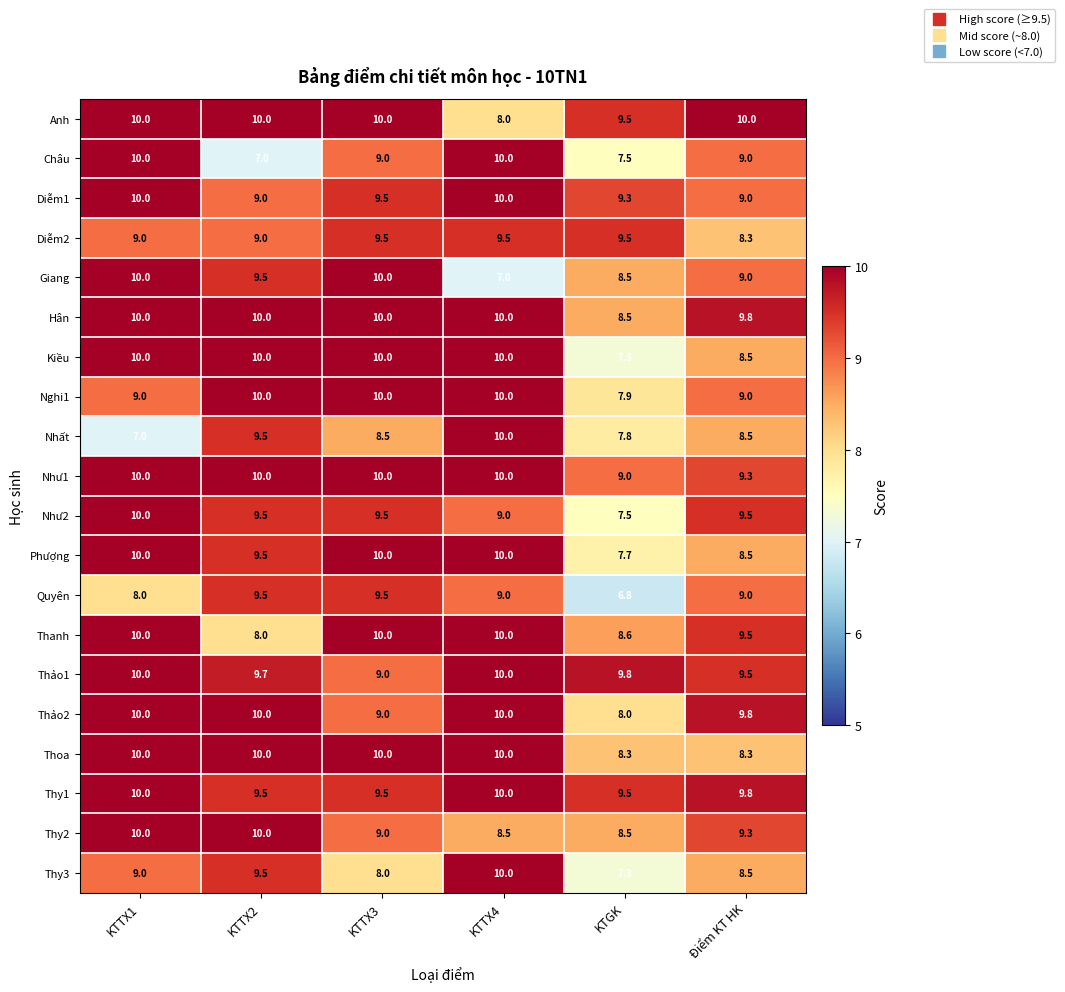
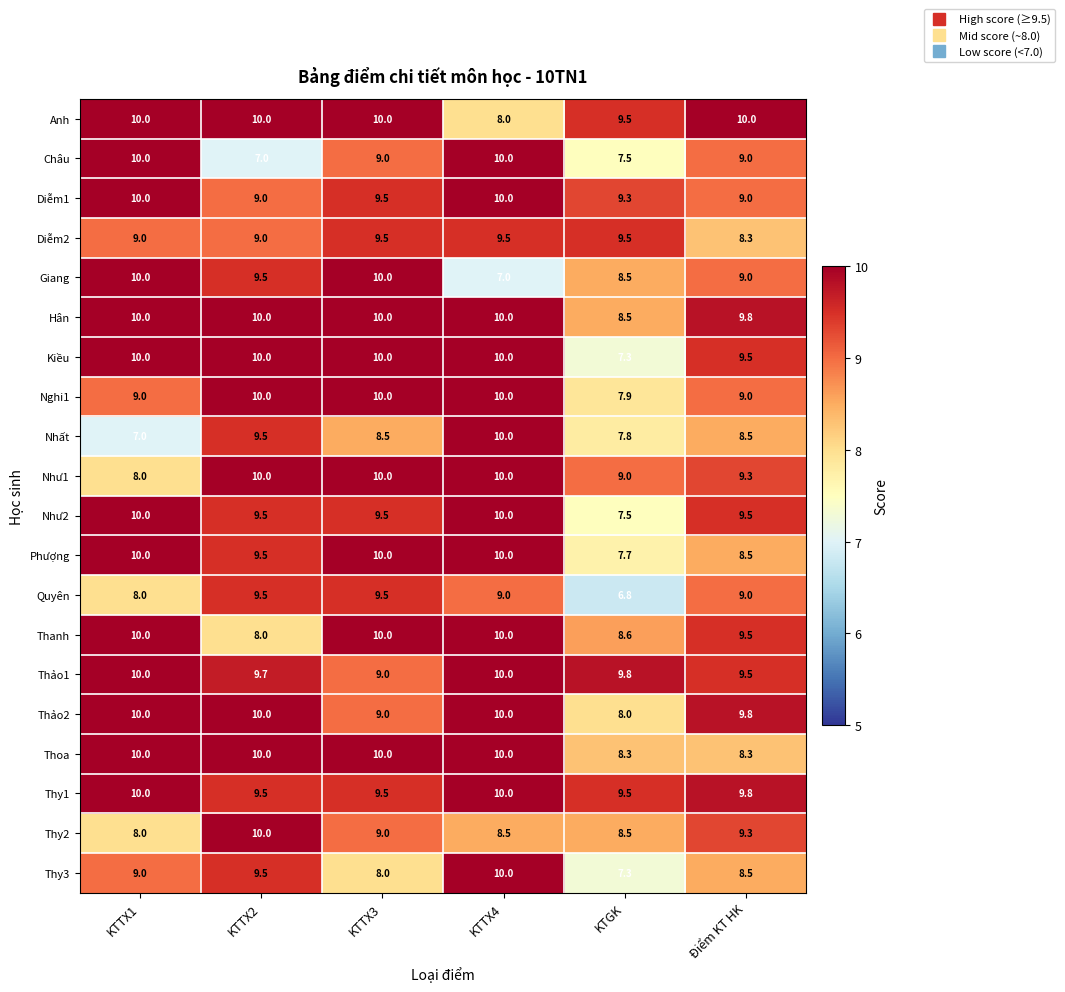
  {
    "Anh": {
      "KTTX1": 10.0,
      "KTTX2": 10.0,
      "KTTX3": 10.0,
      "KTTX4": 8.0,
      "KTGK": 9.5,
      "Điểm KT HK": 10.0
    },
    "Châu": {
      "KTTX1": 10.0,
      "KTTX3": 9.0,
      "KTTX4": 10.0,
      "KTGK": 7.5,
      "Điểm KT HK": 9.0
    },
    "Diễm1": {
      "KTTX1": 10.0,
      "KTTX2": 9.0,
      "KTTX3": 9.5,
      "KTTX4": 10.0,
      "KTGK": 9.3,
      "Điểm KT HK": 9.0
    },
    "Diễm2": {
      "KTTX1": 9.0,
      "KTTX2": 9.0,
      "KTTX3": 9.5,
      "KTTX4": 9.5,
      "KTGK": 9.5,
      "Điểm KT HK": 8.3
    },
    "Giang": {
      "KTTX1": 10.0,
      "KTTX2": 9.5,
      "KTTX3": 10.0,
      "KTGK": 8.5,
      "Điểm KT HK": 9.0
    },
    "Hân": {
      "KTTX1": 10.0,
      "KTTX2": 10.0,
      "KTTX3": 10.0,
      "KTTX4": 10.0,
      "KTGK": 8.5,
      "Điểm KT HK": 9.8
    },
    "Kiều": {
      "KTTX1": 10.0,
      "KTTX2": 10.0,
      "KTTX3": 10.0,
      "KTTX4": 10.0,
-     "Điểm KT HK": 8.5
+     "Điểm KT HK": 9.5
    },
    "Nghi1": {
      "KTTX1": 9.0,
      "KTTX2": 10.0,
      "KTTX3": 10.0,
      "KTTX4": 10.0,
      "KTGK": 7.9,
      "Điểm KT HK": 9.0
    },
    "Nhất": {
      "KTTX2": 9.5,
      "KTTX3": 8.5,
      "KTTX4": 10.0,
      "KTGK": 7.8,
      "Điểm KT HK": 8.5
    },
    "Như1": {
-     "KTTX1": 10.0,
+     "KTTX1": 8.0,
      "KTTX2": 10.0,
      "KTTX3": 10.0,
      "KTTX4": 10.0,
      "KTGK": 9.0,
      "Điểm KT HK": 9.3
    },
    "Như2": {
      "KTTX1": 10.0,
      "KTTX2": 9.5,
      "KTTX3": 9.5,
-     "KTTX4": 9.0,
+     "KTTX4": 10.0,
      "KTGK": 7.5,
      "Điểm KT HK": 9.5
    },
    "Phượng": {
      "KTTX1": 10.0,
      "KTTX2": 9.5,
      "KTTX3": 10.0,
      "KTTX4": 10.0,
      "KTGK": 7.7,
      "Điểm KT HK": 8.5
    },
    "Quyên": {
      "KTTX1": 8.0,
      "KTTX2": 9.5,
      "KTTX3": 9.5,
      "KTTX4": 9.0,
      "KTGK": 6.8,
      "Điểm KT HK": 9.0
    },
    "Thanh": {
      "KTTX1": 10.0,
      "KTTX2": 8.0,
      "KTTX3": 10.0,
      "KTTX4": 10.0,
      "KTGK": 8.6,
      "Điểm KT HK": 9.5
    },
    "Thảo1": {
      "KTTX1": 10.0,
      "KTTX2": 9.7,
      "KTTX3": 9.0,
      "KTTX4": 10.0,
      "KTGK": 9.8,
      "Điểm KT HK": 9.5
    },
    "Thảo2": {
      "KTTX1": 10.0,
      "KTTX2": 10.0,
      "KTTX3": 9.0,
      "KTTX4": 10.0,
      "KTGK": 8.0,
      "Điểm KT HK": 9.8
    },
    "Thoa": {
      "KTTX1": 10.0,
      "KTTX2": 10.0,
      "KTTX3": 10.0,
      "KTTX4": 10.0,
      "KTGK": 8.3,
      "Điểm KT HK": 8.3
    },
    "Thy1": {
      "KTTX1": 10.0,
      "KTTX2": 9.5,
      "KTTX3": 9.5,
      "KTTX4": 10.0,
      "KTGK": 9.5,
      "Điểm KT HK": 9.8
    },
    "Thy2": {
-     "KTTX1": 10.0,
+     "KTTX1": 8.0,
      "KTTX2": 10.0,
      "KTTX3": 9.0,
      "KTTX4": 8.5,
      "KTGK": 8.5,
      "Điểm KT HK": 9.3
    },
    "Thy3": {
      "KTTX1": 9.0,
      "KTTX2": 9.5,
      "KTTX3": 8.0,
      "KTTX4": 10.0,
      "Điểm KT HK": 8.5
    }
  }
